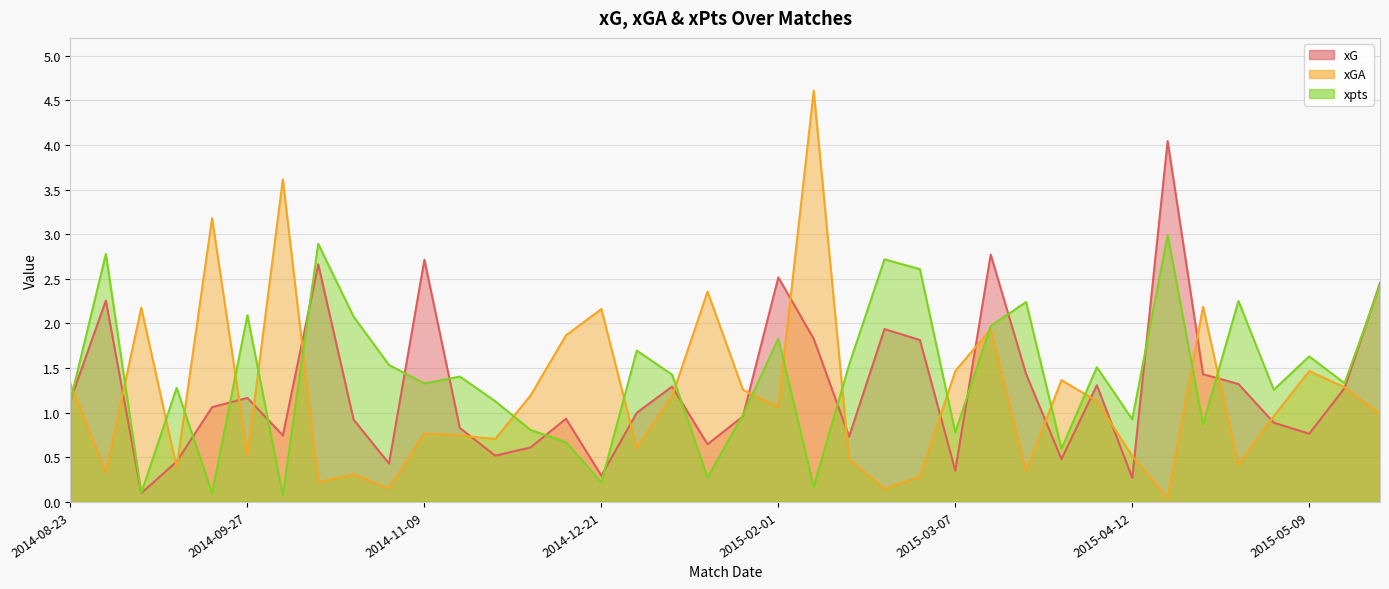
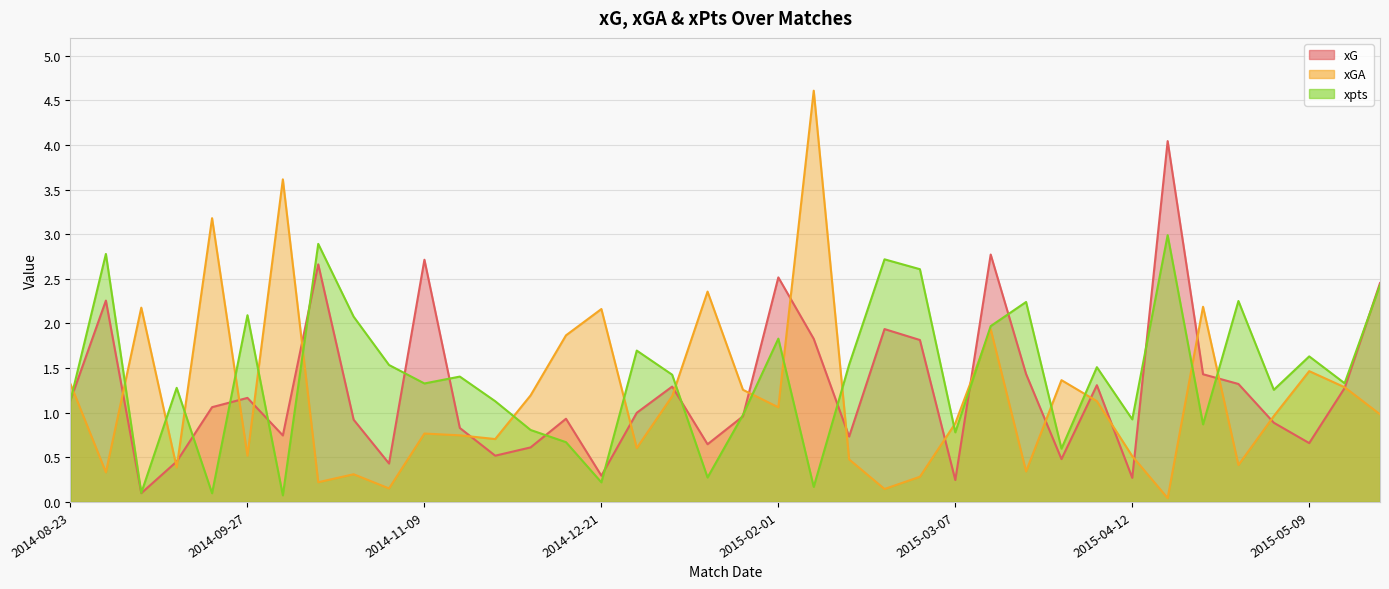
  {
    "xG": {
      "2014-09-27": 1.2,
      "2014-11-09": 2.7,
      "2014-12-21": 0.3,
      "2015-02-01": 2.5,
-     "2015-03-07": 0.4,
+     "2015-03-07": 0.2,
      "2015-04-12": 0.3,
-     "2015-05-09": 0.8
+     "2015-05-09": 0.7
    },
    "xGA": {
      "2014-08-23": 1.3,
      "2014-09-27": 0.5,
      "2014-11-09": 0.8,
      "2014-12-21": 2.2,
      "2015-02-01": 1.1,
-     "2015-03-07": 1.5,
+     "2015-03-07": 0.9,
      "2015-04-12": 0.5,
      "2015-05-09": 1.5
    },
    "xpts": {
      "2014-09-27": 2.1,
      "2014-11-09": 1.3,
      "2014-12-21": 0.2,
      "2015-02-01": 1.8,
      "2015-03-07": 0.8,
      "2015-04-12": 0.9,
      "2015-05-09": 1.6
    }
  }
